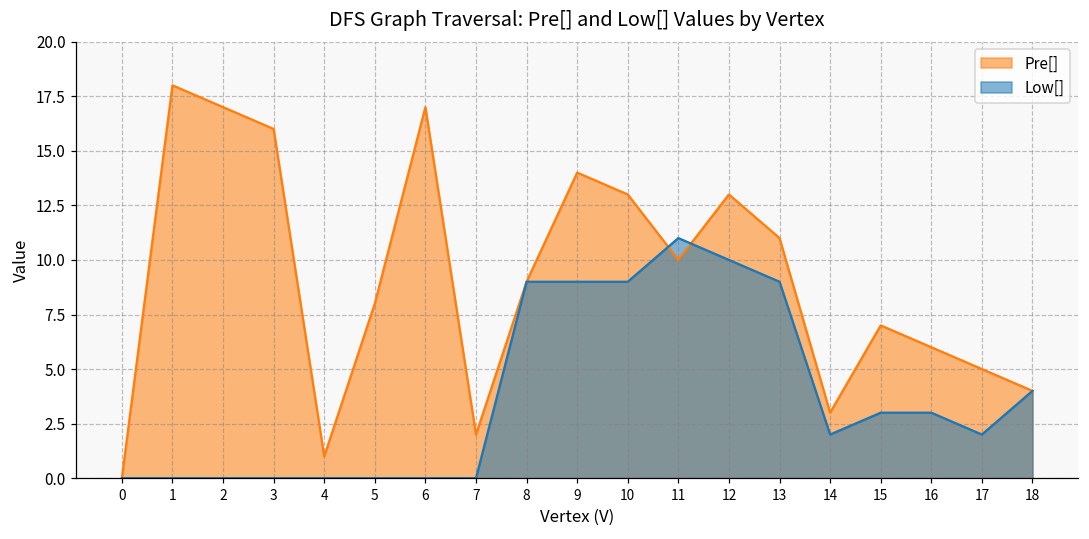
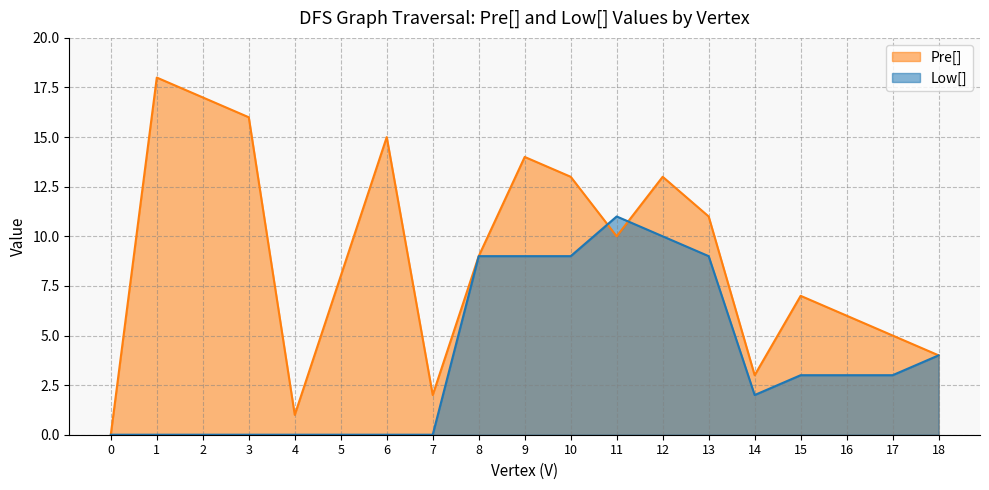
  {
    "Pre[]": {
      "1": 18,
      "2": 17,
      "3": 16,
      "4": 1,
      "5": 8,
-     "6": 17,
+     "6": 15,
      "7": 2,
      "9": 14,
      "10": 13,
      "11": 10,
      "12": 13,
      "13": 11,
      "14": 3,
      "15": 7,
      "16": 6,
      "17": 5
    },
    "Low[]": {
      "1": 0,
      "2": 0,
      "3": 0,
      "4": 0,
      "5": 0,
      "6": 0,
      "7": 0,
      "9": 9,
      "10": 9,
      "11": 11,
      "12": 10,
      "13": 9,
      "14": 2,
      "15": 3,
      "16": 3,
-     "17": 2
+     "17": 3
    }
  }
